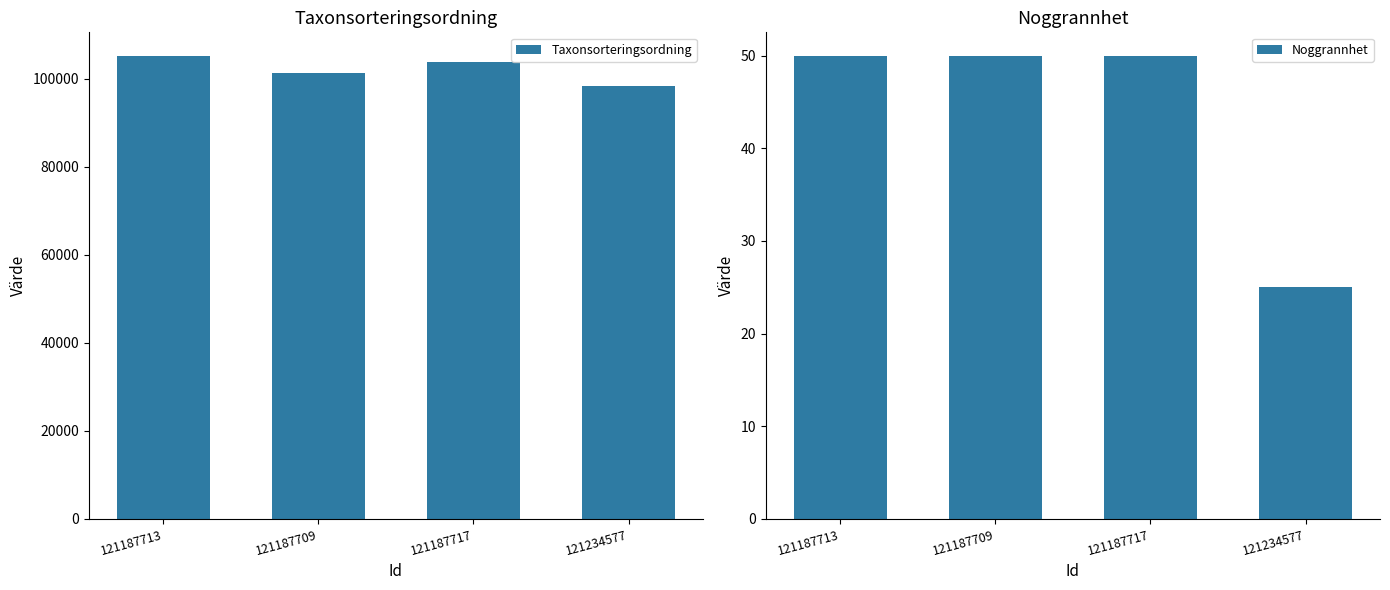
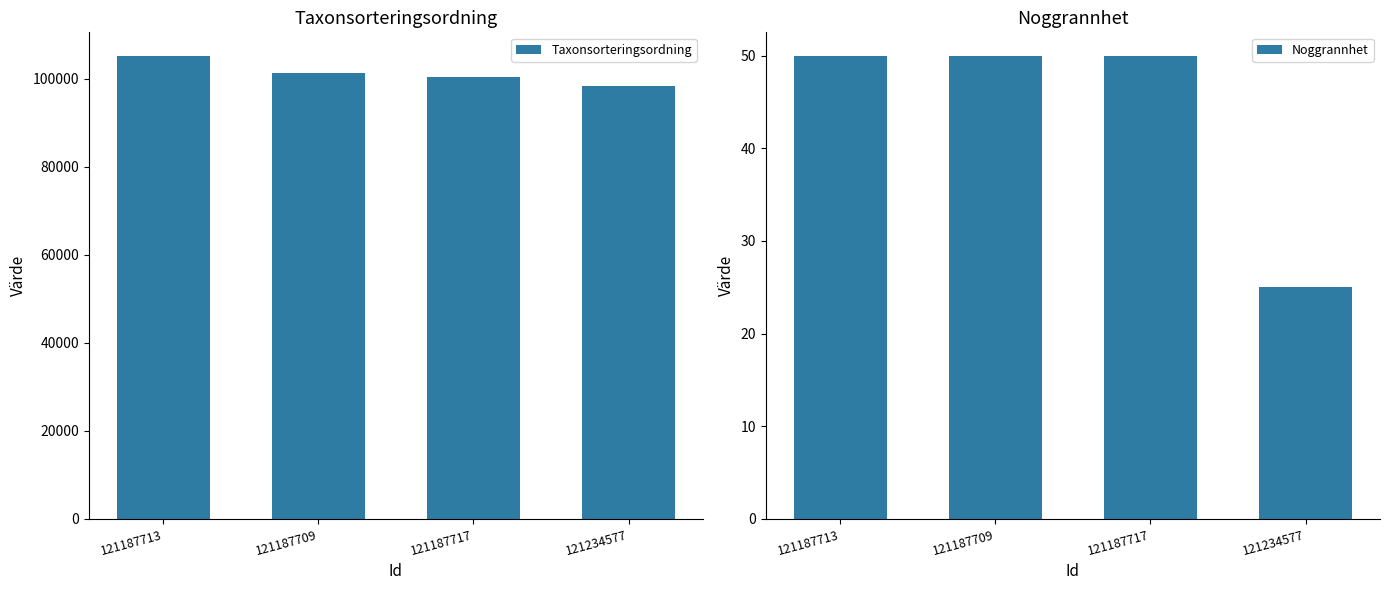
  {
    "Taxonsorteringsordning": {
      "121187713": 105000,
      "121187709": 101000,
-     "121187717": 104000,
+     "121187717": 100000,
      "121234577": 98000
    },
    "Noggrannhet": {
      "121187713": 50,
      "121187709": 50,
      "121187717": 50,
      "121234577": 25
    }
  }
